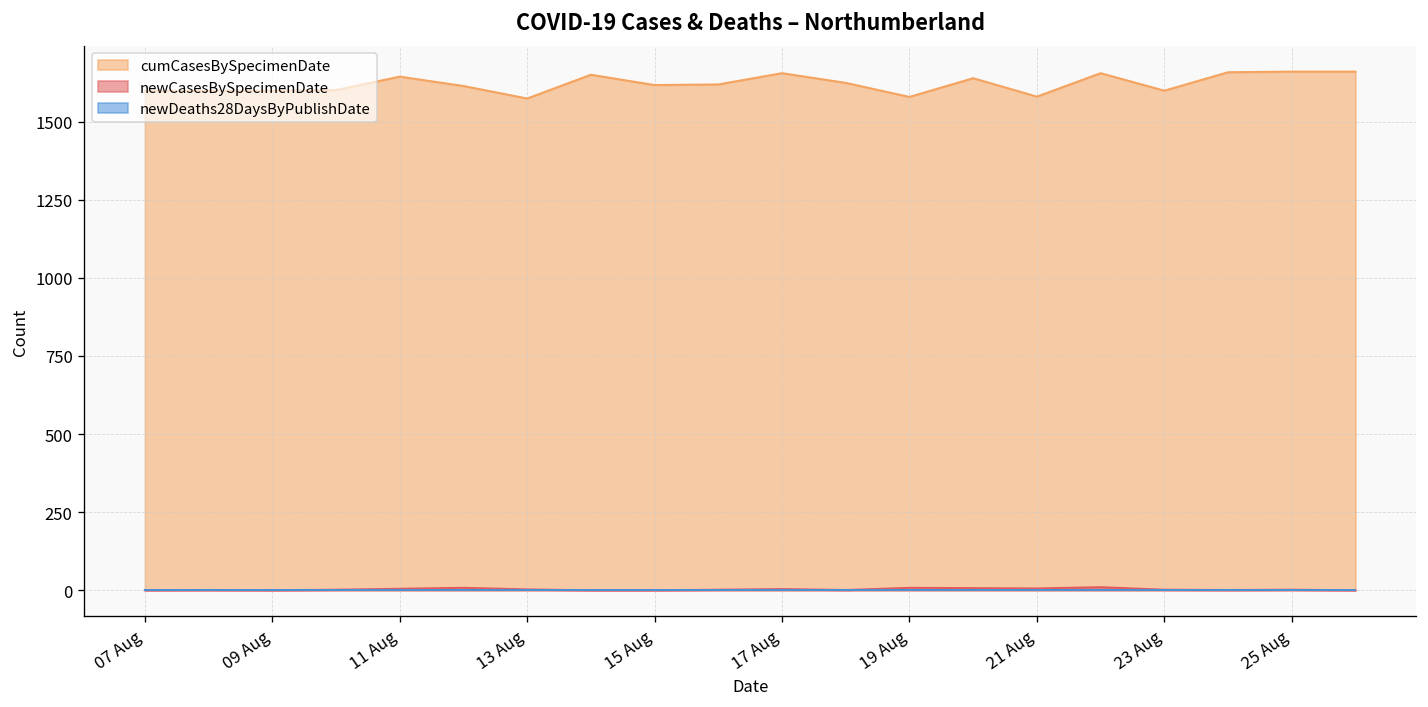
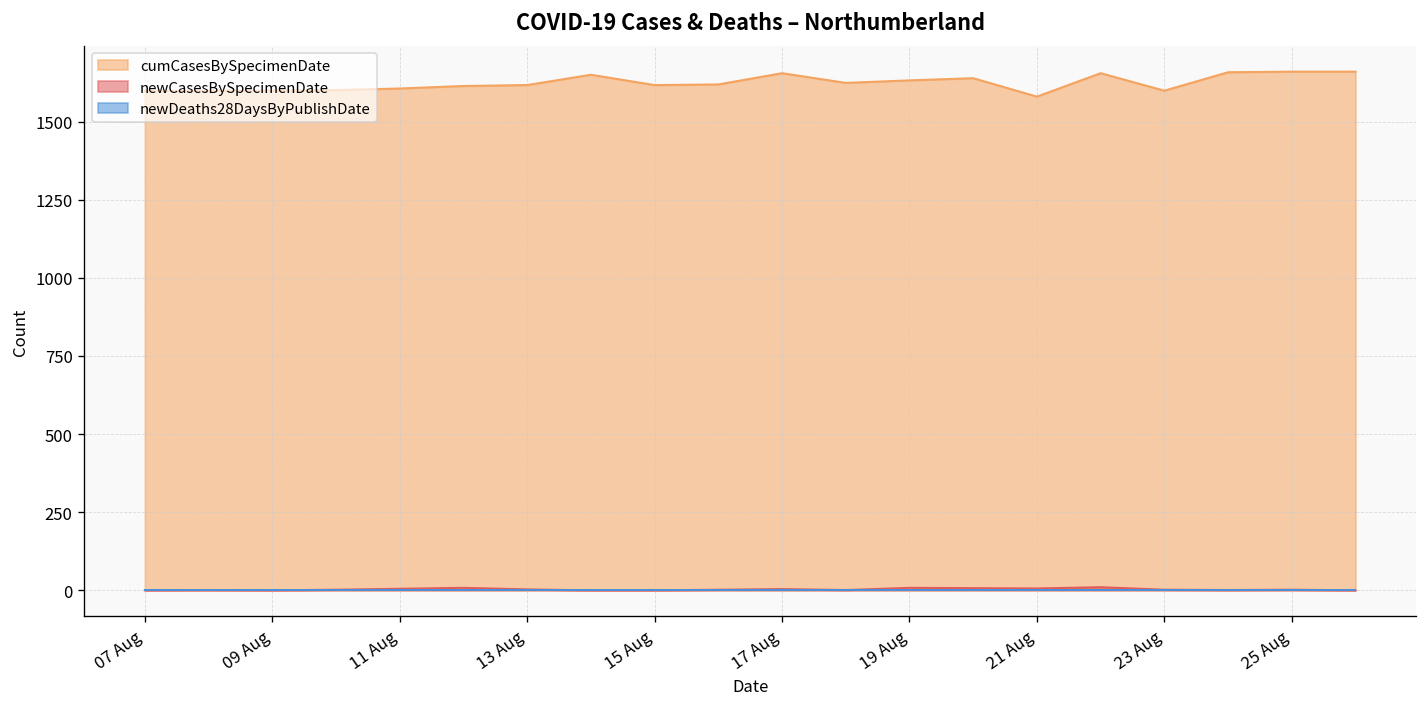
  {
    "cumCasesBySpecimenDate": {
-     "11 Aug": 1640,
-     "13 Aug": 1570,
+     "11 Aug": 1610,
+     "13 Aug": 1620,
      "15 Aug": 1620,
      "17 Aug": 1660,
-     "19 Aug": 1580,
+     "19 Aug": 1630,
      "21 Aug": 1580,
      "23 Aug": 1600,
      "25 Aug": 1660
    }
  }
